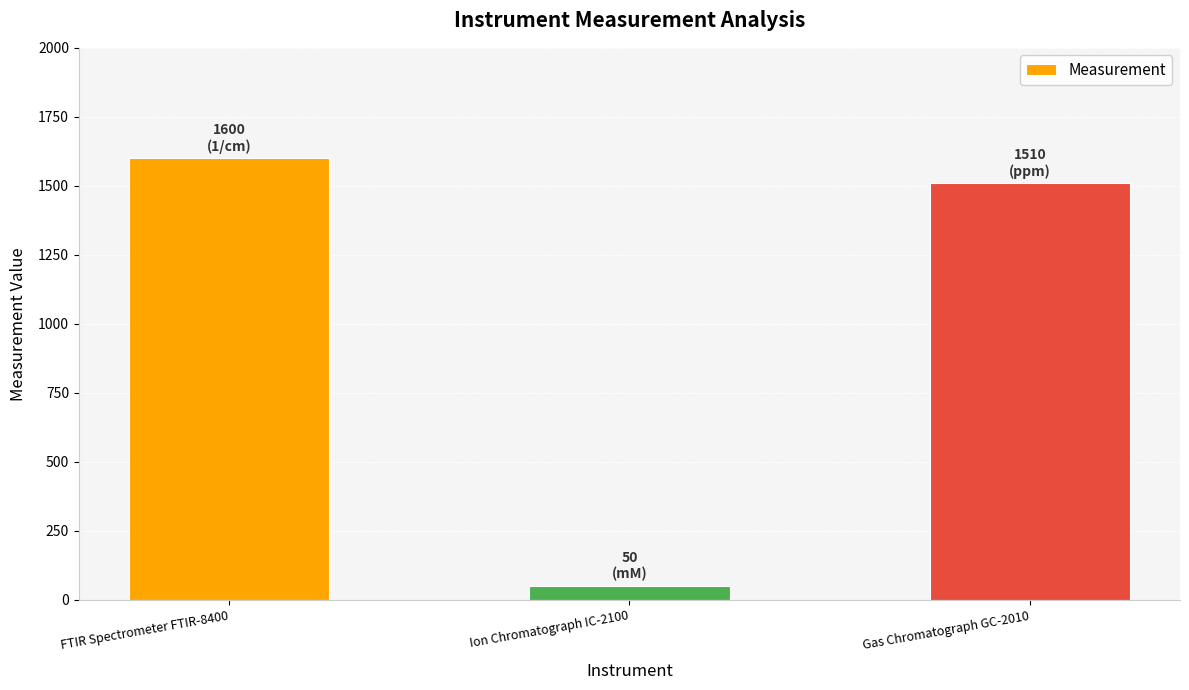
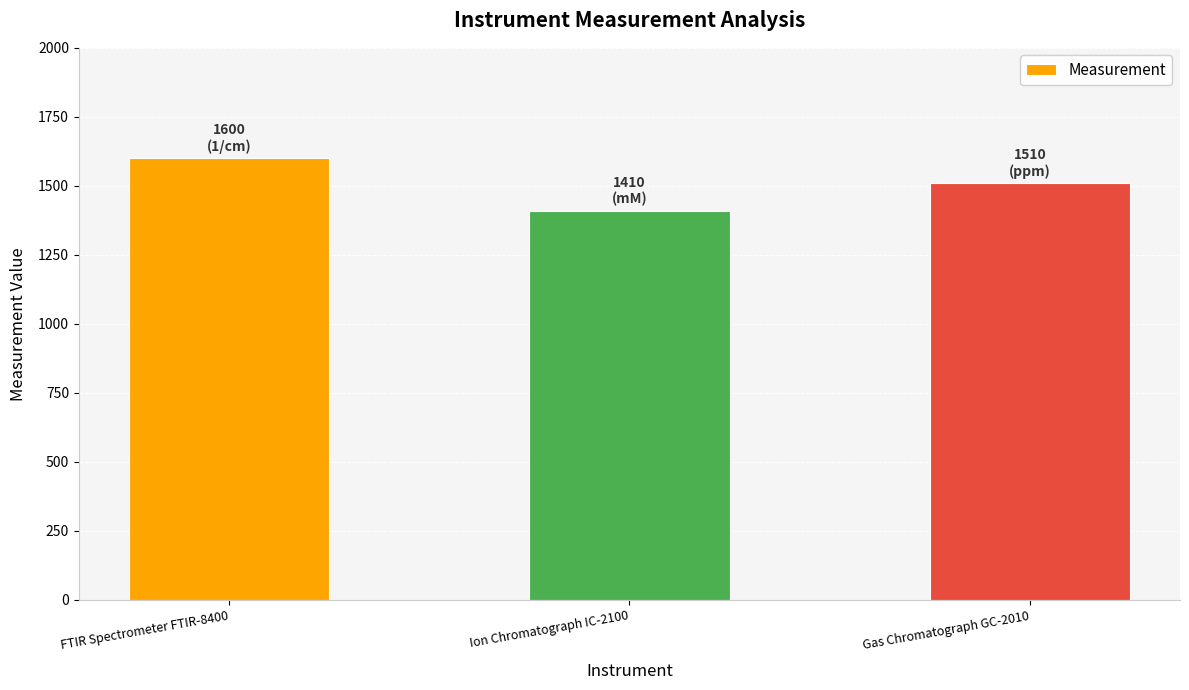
  {
    "FTIR Spectrometer FTIR-8400": 1600,
-   "Ion Chromatograph IC-2100": 50,
+   "Ion Chromatograph IC-2100": 1410,
    "Gas Chromatograph GC-2010": 1510
  }
